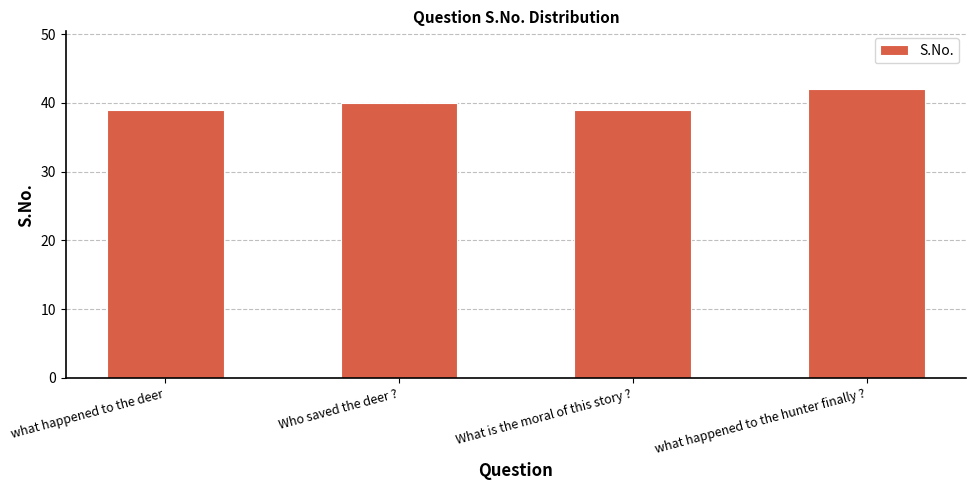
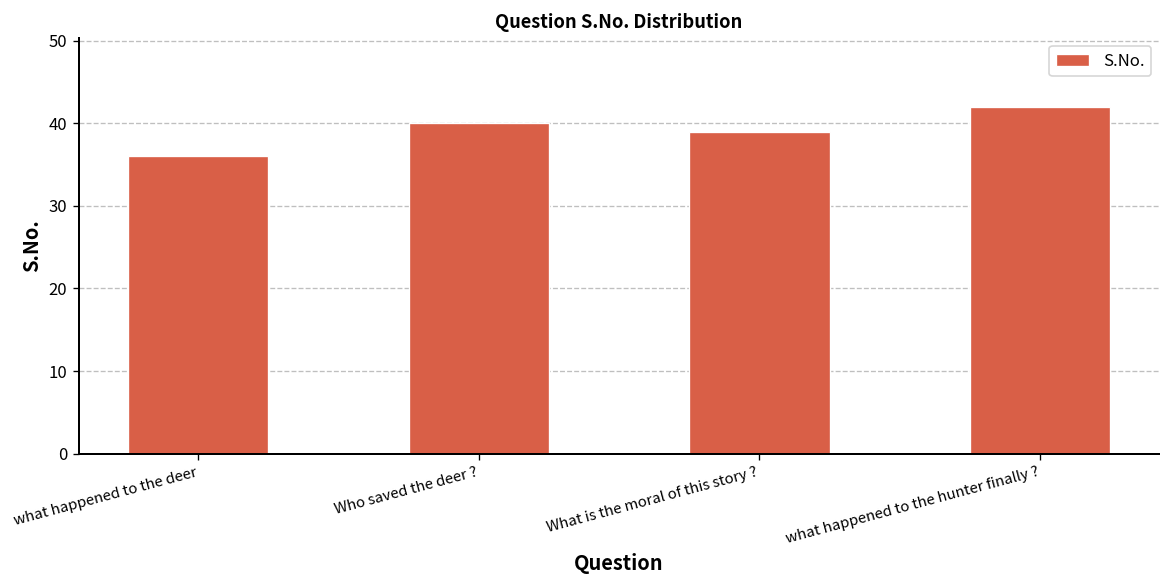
  {
-   "what happened to the deer": 39,
+   "what happened to the deer": 36,
    "Who saved the deer ?": 40,
    "What is the moral of this story ?": 39,
    "what happened to the hunter finally ?": 42
  }
